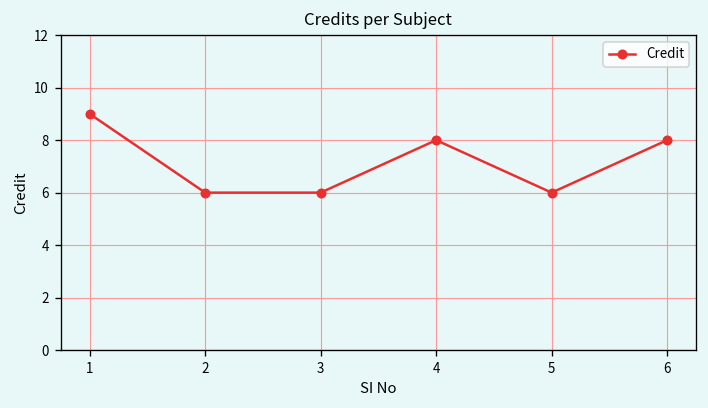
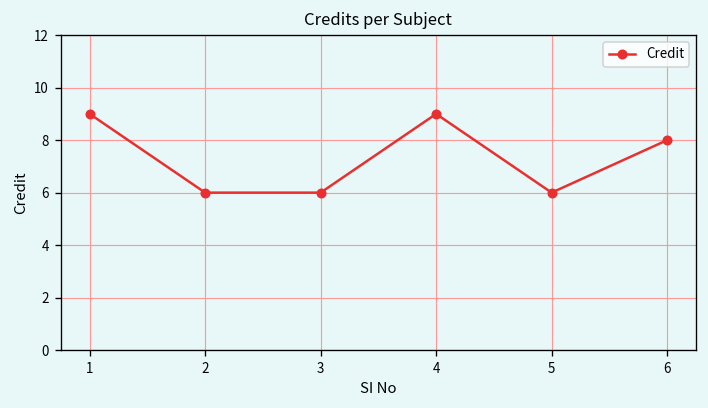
  {
    "1": 9,
    "2": 6,
    "3": 6,
-   "4": 8,
+   "4": 9,
    "5": 6,
    "6": 8
  }
